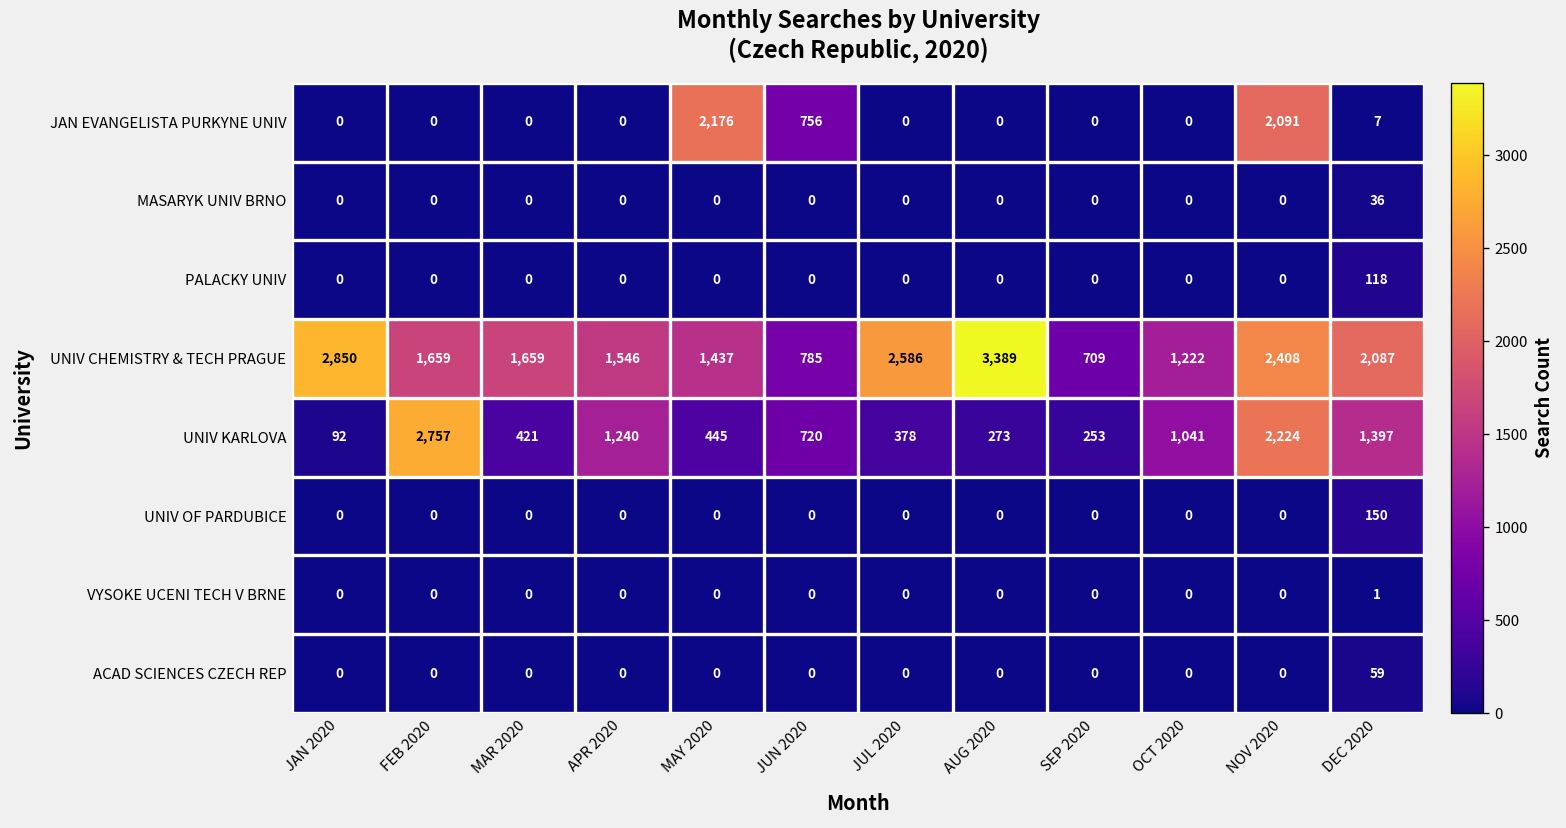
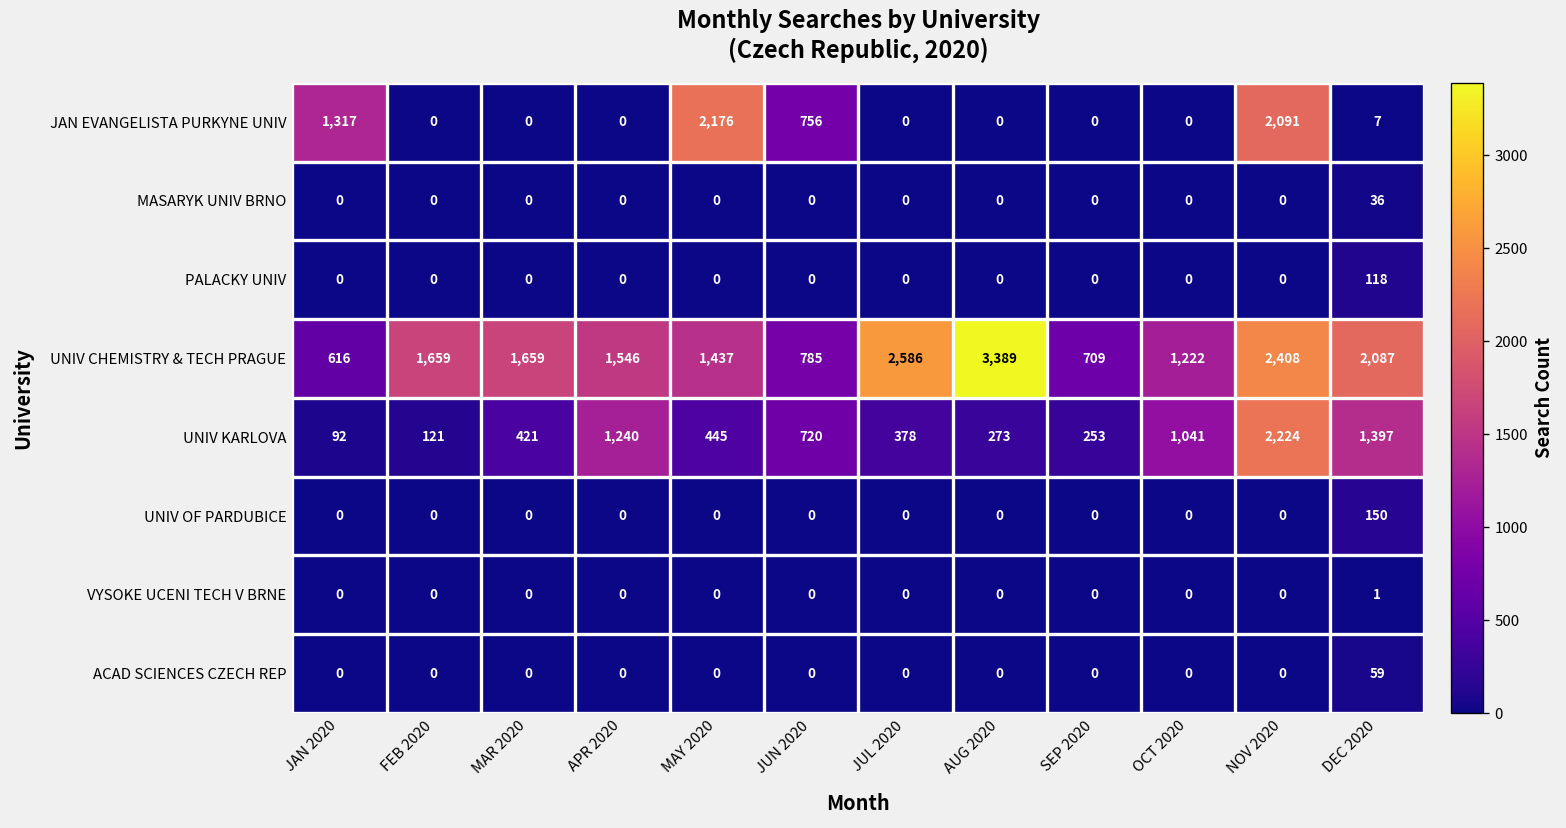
  {
    "JAN EVANGELISTA PURKYNE UNIV": {
-     "JAN 2020": "0",
+     "JAN 2020": "1,317",
      "FEB 2020": "0",
      "MAR 2020": "0",
      "APR 2020": "0",
      "MAY 2020": "2,176",
      "JUN 2020": "756",
      "JUL 2020": "0",
      "AUG 2020": "0",
      "SEP 2020": "0",
      "OCT 2020": "0",
      "NOV 2020": "2,091",
      "DEC 2020": "7"
    },
    "MASARYK UNIV BRNO": {
      "JAN 2020": "0",
      "FEB 2020": "0",
      "MAR 2020": "0",
      "APR 2020": "0",
      "MAY 2020": "0",
      "JUN 2020": "0",
      "JUL 2020": "0",
      "AUG 2020": "0",
      "SEP 2020": "0",
      "OCT 2020": "0",
      "NOV 2020": "0",
      "DEC 2020": "36"
    },
    "PALACKY UNIV": {
      "JAN 2020": "0",
      "FEB 2020": "0",
      "MAR 2020": "0",
      "APR 2020": "0",
      "MAY 2020": "0",
      "JUN 2020": "0",
      "JUL 2020": "0",
      "AUG 2020": "0",
      "SEP 2020": "0",
      "OCT 2020": "0",
      "NOV 2020": "0",
      "DEC 2020": "118"
    },
    "UNIV CHEMISTRY & TECH PRAGUE": {
-     "JAN 2020": "2,850",
+     "JAN 2020": "616",
      "FEB 2020": "1,659",
      "MAR 2020": "1,659",
      "APR 2020": "1,546",
      "MAY 2020": "1,437",
      "JUN 2020": "785",
      "JUL 2020": "2,586",
      "AUG 2020": "3,389",
      "SEP 2020": "709",
      "OCT 2020": "1,222",
      "NOV 2020": "2,408",
      "DEC 2020": "2,087"
    },
    "UNIV KARLOVA": {
      "JAN 2020": "92",
-     "FEB 2020": "2,757",
+     "FEB 2020": "121",
      "MAR 2020": "421",
      "APR 2020": "1,240",
      "MAY 2020": "445",
      "JUN 2020": "720",
      "JUL 2020": "378",
      "AUG 2020": "273",
      "SEP 2020": "253",
      "OCT 2020": "1,041",
      "NOV 2020": "2,224",
      "DEC 2020": "1,397"
    },
    "UNIV OF PARDUBICE": {
      "JAN 2020": "0",
      "FEB 2020": "0",
      "MAR 2020": "0",
      "APR 2020": "0",
      "MAY 2020": "0",
      "JUN 2020": "0",
      "JUL 2020": "0",
      "AUG 2020": "0",
      "SEP 2020": "0",
      "OCT 2020": "0",
      "NOV 2020": "0",
      "DEC 2020": "150"
    },
    "VYSOKE UCENI TECH V BRNE": {
      "JAN 2020": "0",
      "FEB 2020": "0",
      "MAR 2020": "0",
      "APR 2020": "0",
      "MAY 2020": "0",
      "JUN 2020": "0",
      "JUL 2020": "0",
      "AUG 2020": "0",
      "SEP 2020": "0",
      "OCT 2020": "0",
      "NOV 2020": "0",
      "DEC 2020": "1"
    },
    "ACAD SCIENCES CZECH REP": {
      "JAN 2020": "0",
      "FEB 2020": "0",
      "MAR 2020": "0",
      "APR 2020": "0",
      "MAY 2020": "0",
      "JUN 2020": "0",
      "JUL 2020": "0",
      "AUG 2020": "0",
      "SEP 2020": "0",
      "OCT 2020": "0",
      "NOV 2020": "0",
      "DEC 2020": "59"
    }
  }
